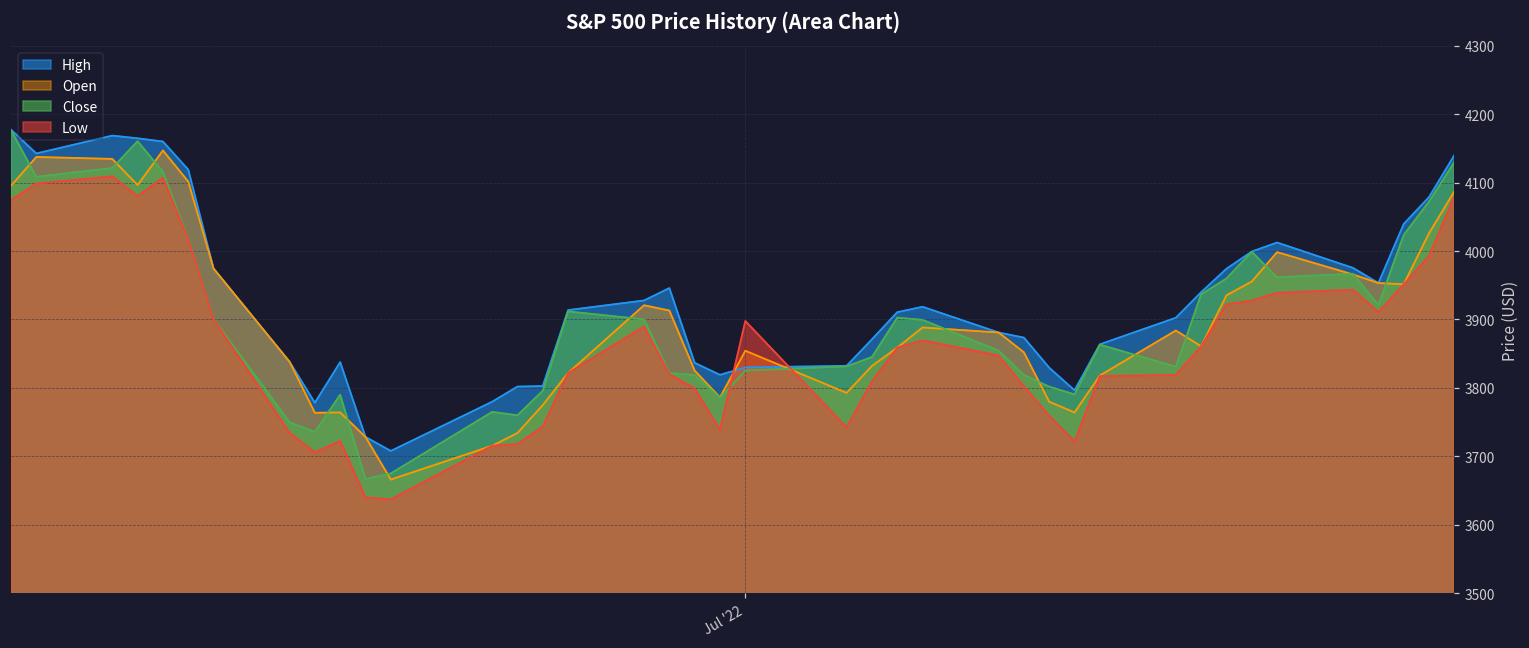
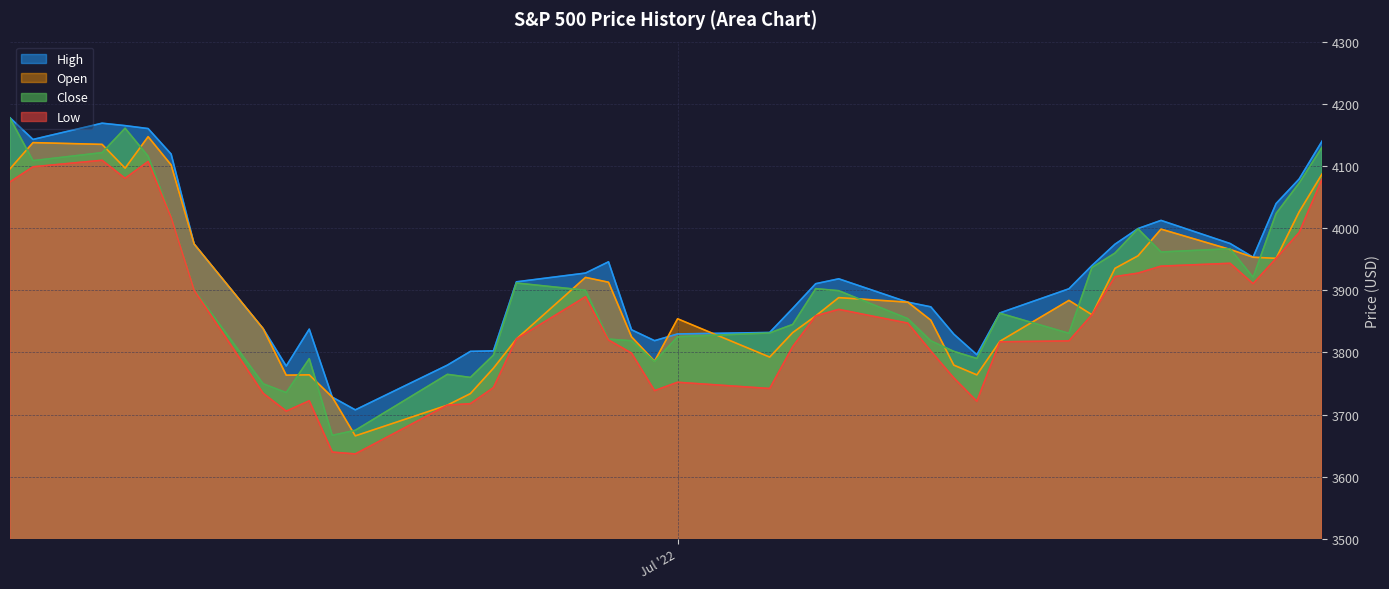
  {
    "High": {
      "Jul '22": 3830
    },
    "Open": {
      "Jul '22": 3850
    },
    "Close": {
      "Jul '22": 3830
    },
    "Low": {
-     "Jul '22": 3900
+     "Jul '22": 3750
    }
  }
